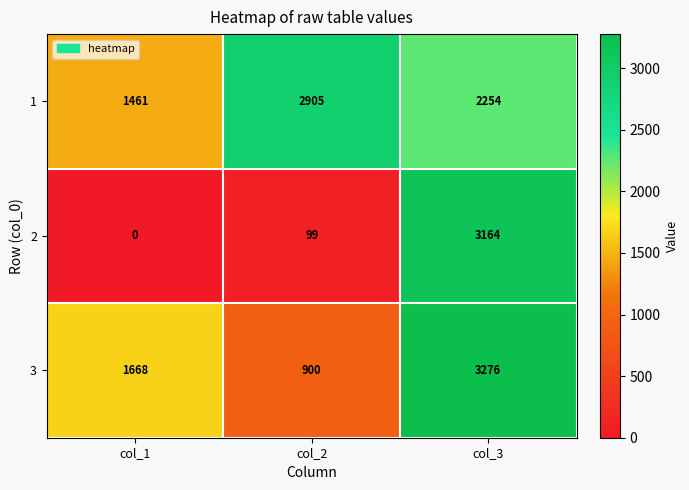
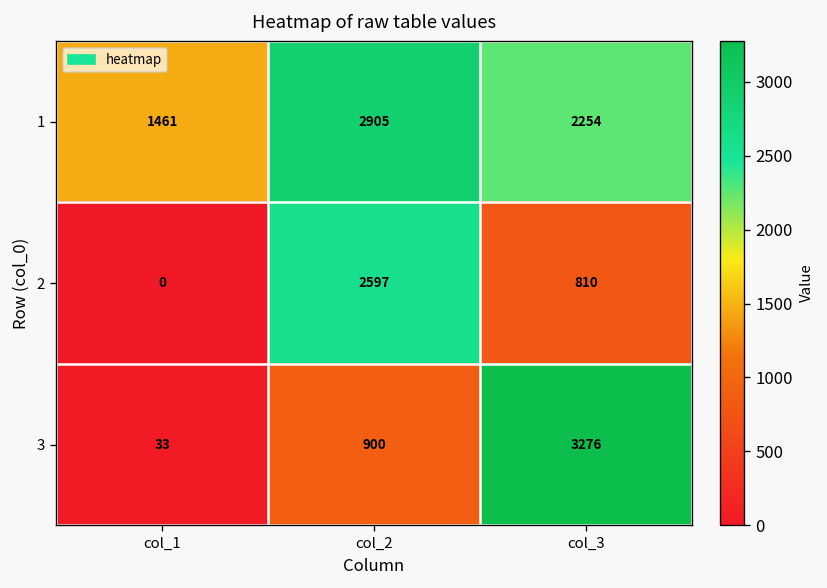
  {
    "1": {
      "col_1": 1461,
      "col_2": 2905,
      "col_3": 2254
    },
    "2": {
      "col_1": 0,
-     "col_2": 99,
-     "col_3": 3164
+     "col_2": 2597,
+     "col_3": 810
    },
    "3": {
-     "col_1": 1668,
+     "col_1": 33,
      "col_2": 900,
      "col_3": 3276
    }
  }
